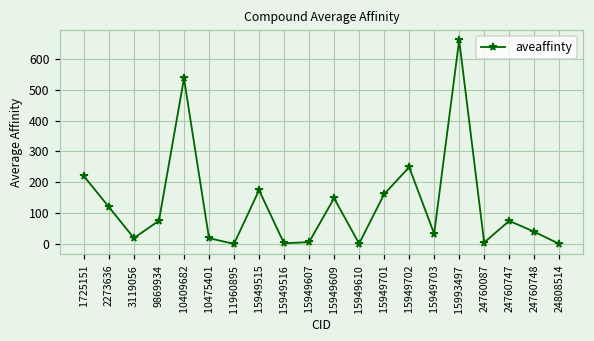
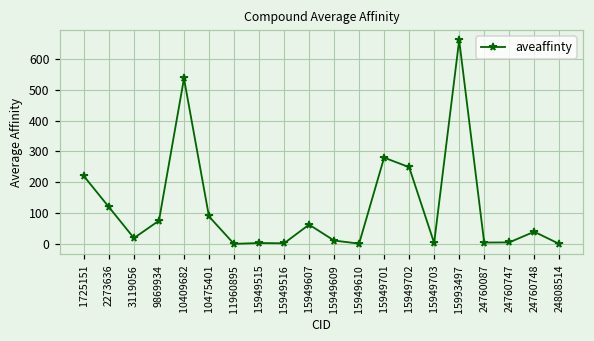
  {
    "1725151": 220,
    "2273636": 120,
    "3119056": 20,
    "9869934": 80,
    "10409682": 540,
-   "10475401": 20,
+   "10475401": 90,
    "11960895": 0,
-   "15949515": 170,
+   "15949515": 0,
    "15949516": 0,
-   "15949607": 10,
-   "15949609": 150,
+   "15949607": 60,
+   "15949609": 10,
    "15949610": 0,
-   "15949701": 160,
+   "15949701": 280,
    "15949702": 250,
-   "15949703": 30,
+   "15949703": 0,
    "15993497": 660,
    "24760087": 0,
-   "24760747": 70,
+   "24760747": 10,
    "24760748": 40,
    "24808514": 0
  }
